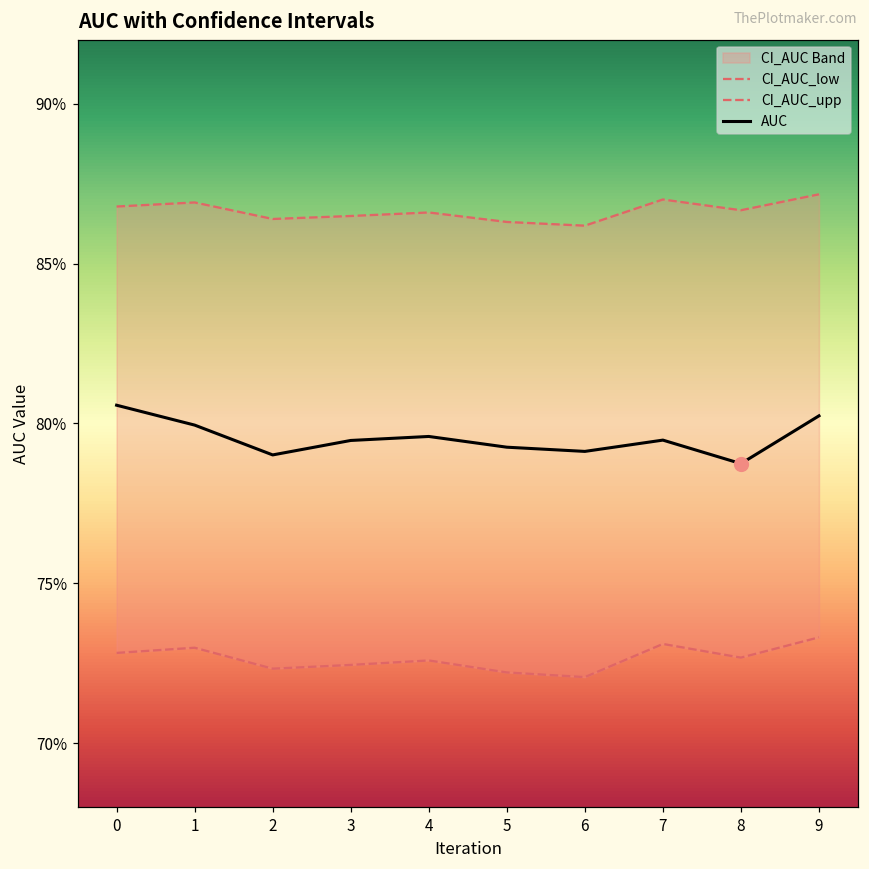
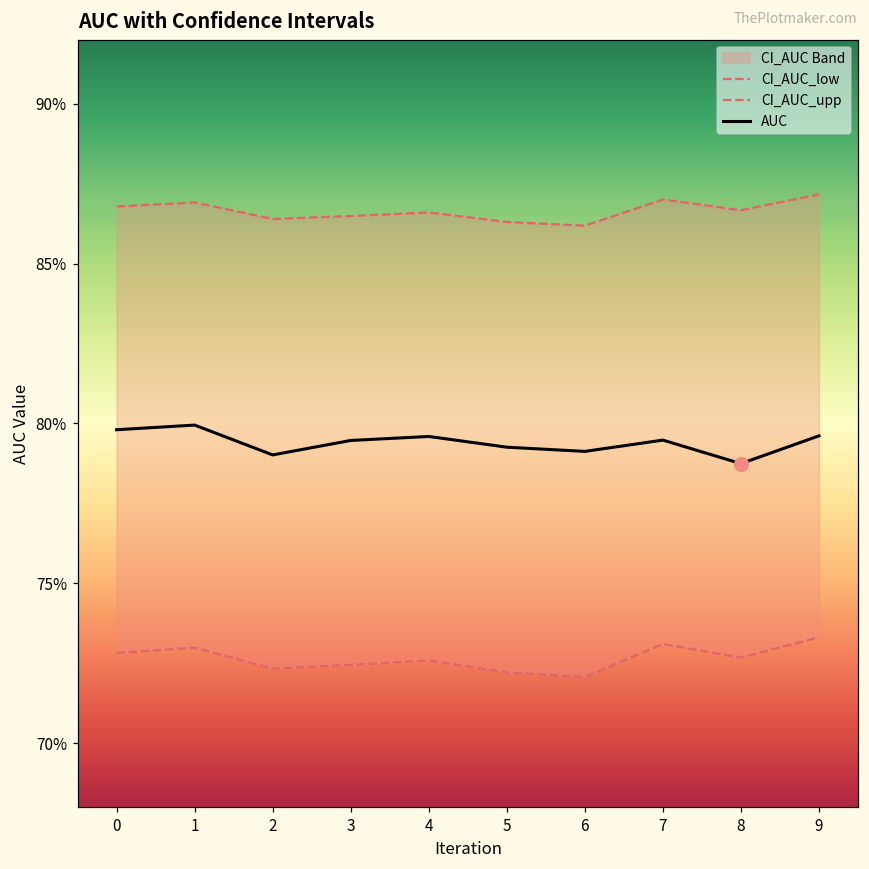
  {
    "AUC": {
-     "0": "80.6%",
+     "0": "79.8%",
      "1": "79.9%",
      "2": "79.0%",
      "3": "79.5%",
      "4": "79.6%",
      "5": "79.3%",
      "6": "79.1%",
      "7": "79.5%",
-     "9": "80.2%"
+     "9": "79.6%"
    }
  }
